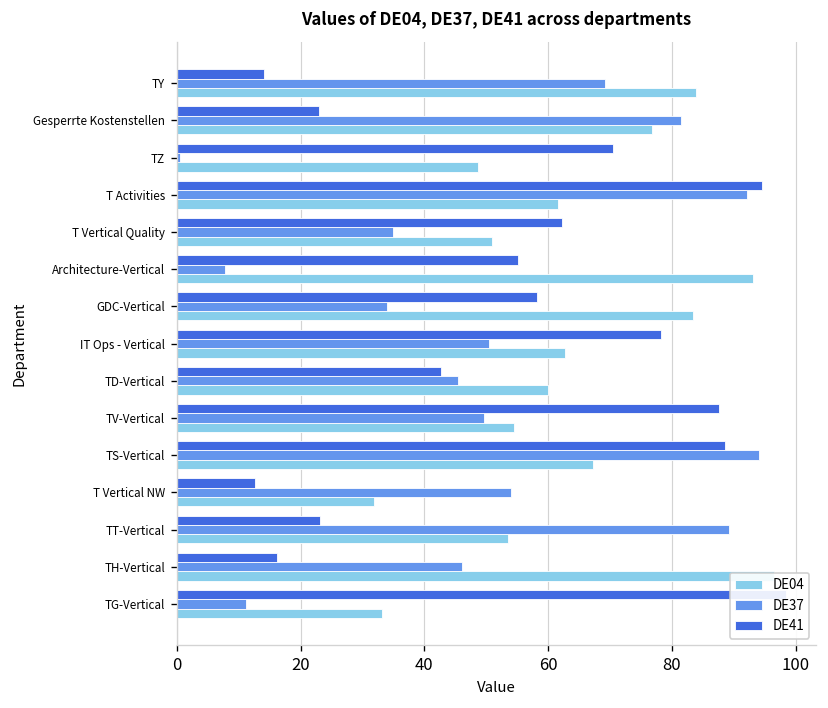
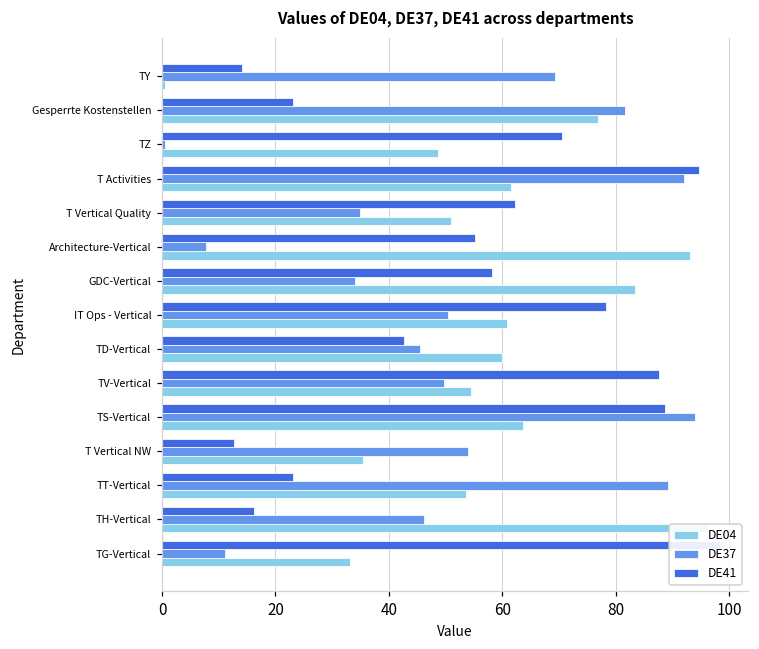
  {
    "DE04": {
-     "TY": 84,
+     "TY": 1,
      "Gesperrte Kostenstellen": 77,
      "TZ": 49,
      "T Activities": 62,
      "T Vertical Quality": 51,
      "Architecture-Vertical": 93,
      "GDC-Vertical": 83,
-     "IT Ops - Vertical": 63,
+     "IT Ops - Vertical": 61,
      "TD-Vertical": 60,
      "TV-Vertical": 54,
-     "TS-Vertical": 67,
-     "T Vertical NW": 32,
+     "TS-Vertical": 64,
+     "T Vertical NW": 35,
      "TT-Vertical": 54,
      "TH-Vertical": 96,
      "TG-Vertical": 33
    }
  }
